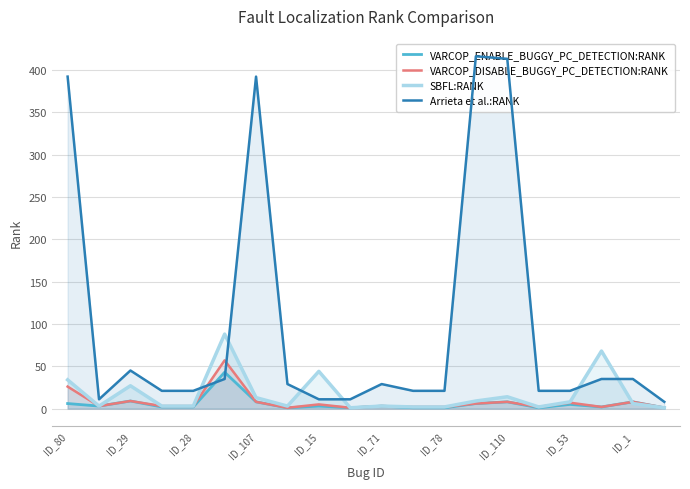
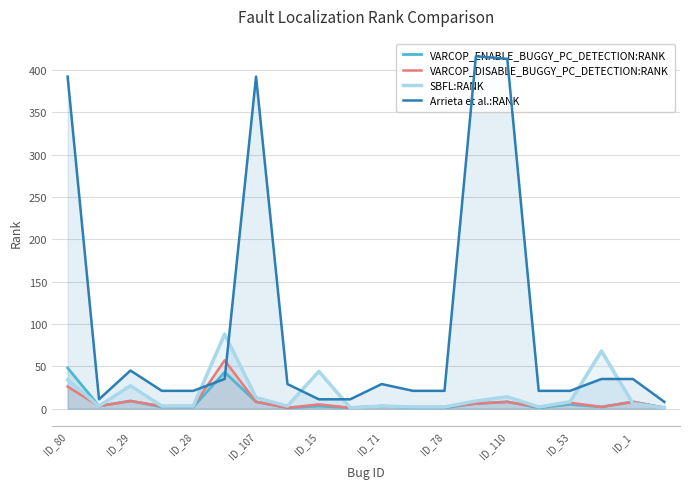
  {
    "VARCOP_ENABLE_BUGGY_PC_DETECTION:RANK": {
-     "ID_80": 10
+     "ID_80": 50
    },
    "VARCOP_DISABLE_BUGGY_PC_DETECTION:RANK": {
      "ID_80": 30
    },
    "SBFL:RANK": {
      "ID_80": 30,
      "ID_29": 30,
      "ID_107": 10,
      "ID_15": 40,
      "ID_110": 10
    },
    "Arrieta et al.:RANK": {
      "ID_80": 390,
      "ID_29": 50,
      "ID_28": 20,
      "ID_107": 390,
      "ID_15": 10,
      "ID_71": 30,
      "ID_78": 20,
      "ID_53": 20,
      "ID_1": 40
    }
  }
